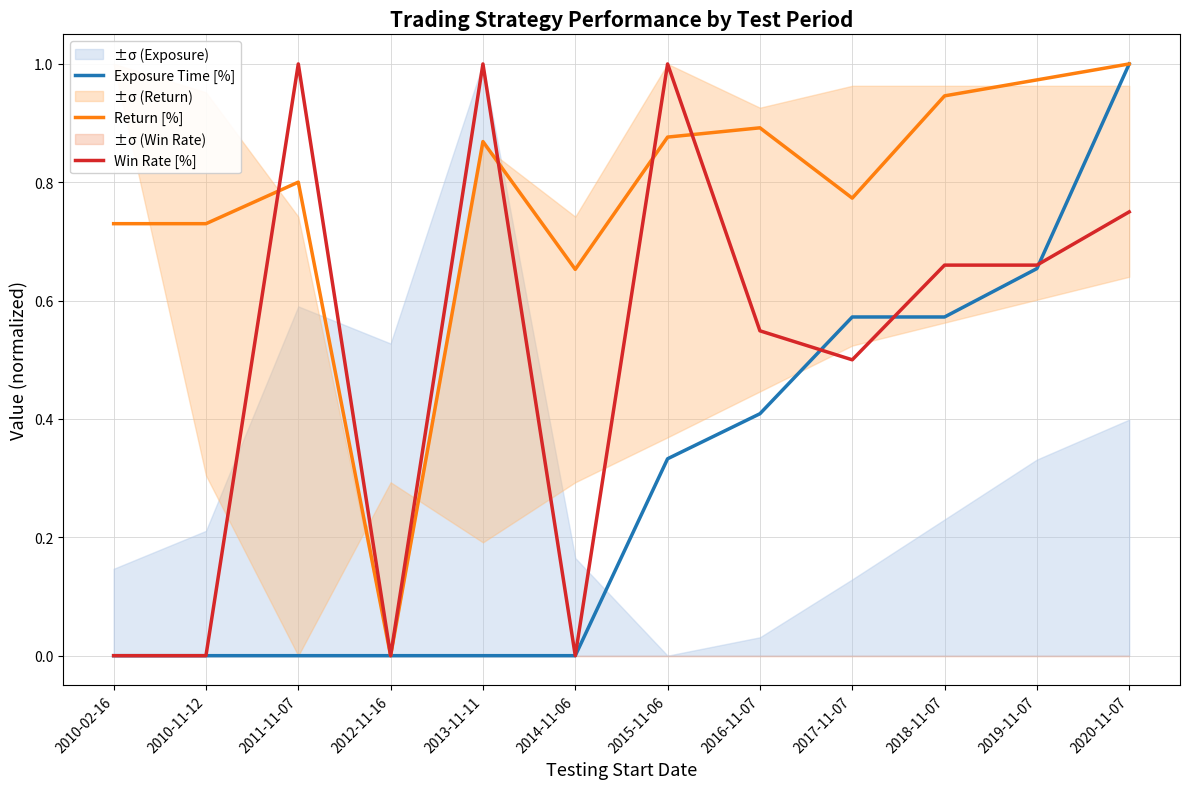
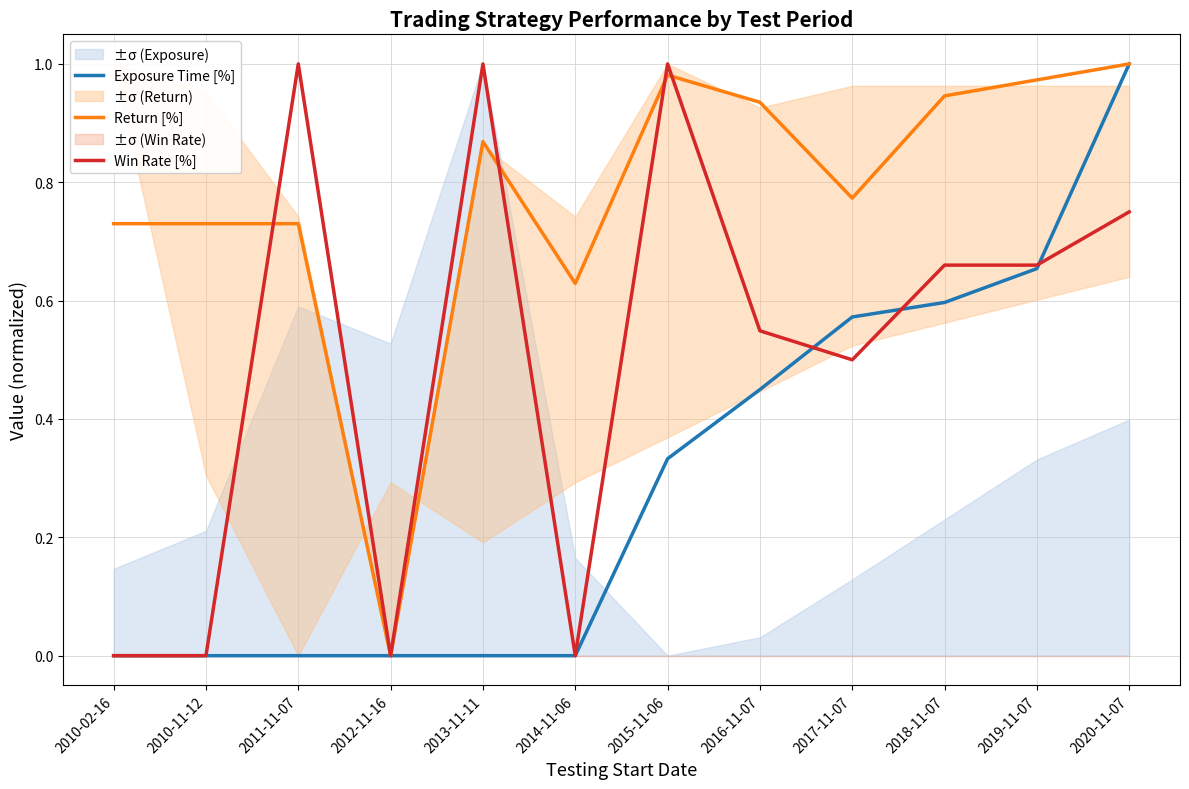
  {
    "±σ (Exposure)": {
      "2010-02-16": 0.15,
      "2010-11-12": 0.21,
      "2011-11-07": 0.59,
      "2012-11-16": 0.53,
      "2014-11-06": 0.17,
      "2016-11-07": 0.03,
      "2017-11-07": 0.13,
      "2018-11-07": 0.23,
      "2019-11-07": 0.33,
      "2020-11-07": 0.40
    },
    "Exposure Time [%]": {
      "2015-11-06": 0.33,
-     "2016-11-07": 0.41,
+     "2016-11-07": 0.45,
      "2017-11-07": 0.57,
-     "2018-11-07": 0.57,
+     "2018-11-07": 0.60,
      "2019-11-07": 0.65
    },
    "Return [%]": {
      "2010-02-16": 0.73,
      "2010-11-12": 0.73,
-     "2011-11-07": 0.80,
+     "2011-11-07": 0.73,
      "2013-11-11": 0.87,
-     "2014-11-06": 0.65,
-     "2015-11-06": 0.88,
-     "2016-11-07": 0.89,
+     "2014-11-06": 0.63,
+     "2015-11-06": 0.98,
+     "2016-11-07": 0.94,
      "2017-11-07": 0.77,
      "2018-11-07": 0.95,
      "2019-11-07": 0.97
    },
    "Win Rate [%]": {
      "2011-11-07": 1.00,
      "2016-11-07": 0.55,
      "2017-11-07": 0.50,
      "2018-11-07": 0.66,
      "2019-11-07": 0.66,
      "2020-11-07": 0.75
    }
  }
